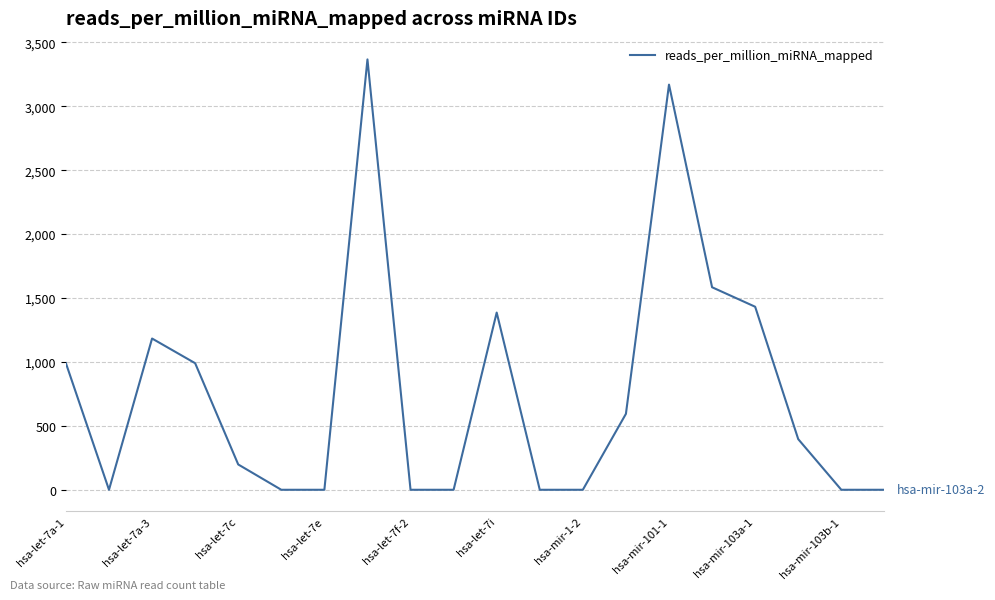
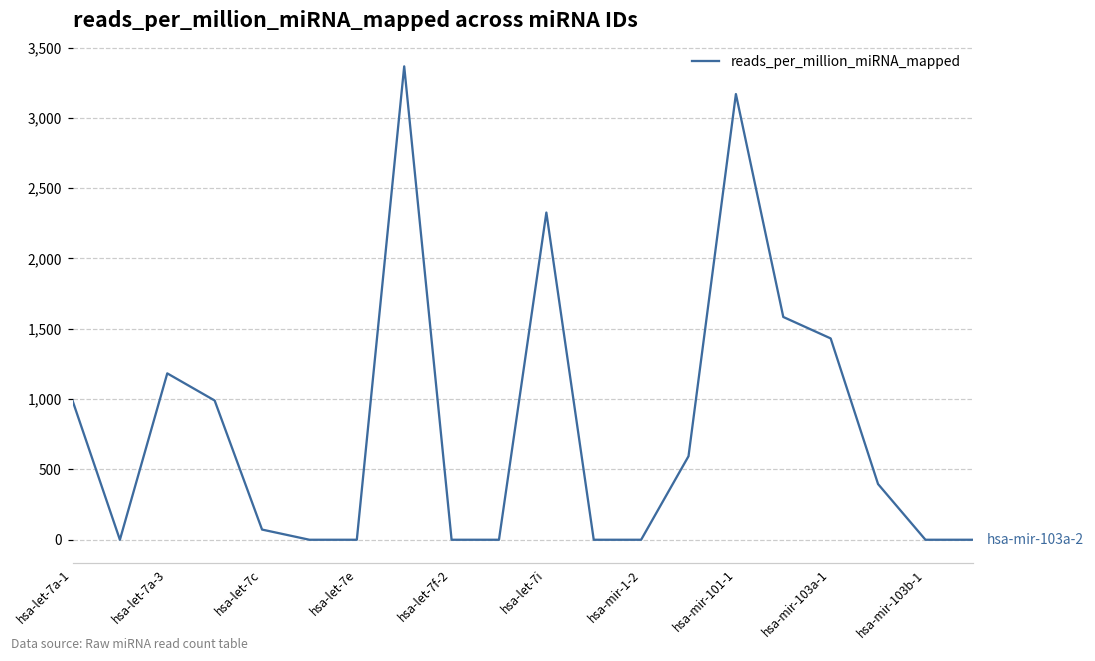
  {
    "hsa-let-7a-1": "990",
    "hsa-let-7a-3": "1,180",
-   "hsa-let-7c": "200",
+   "hsa-let-7c": "70",
    "hsa-let-7e": "0",
    "hsa-let-7f-2": "0",
-   "hsa-let-7i": "1,390",
+   "hsa-let-7i": "2,330",
    "hsa-mir-1-2": "0",
    "hsa-mir-101-1": "3,170",
    "hsa-mir-103a-1": "1,430",
    "hsa-mir-103b-1": "0"
  }
